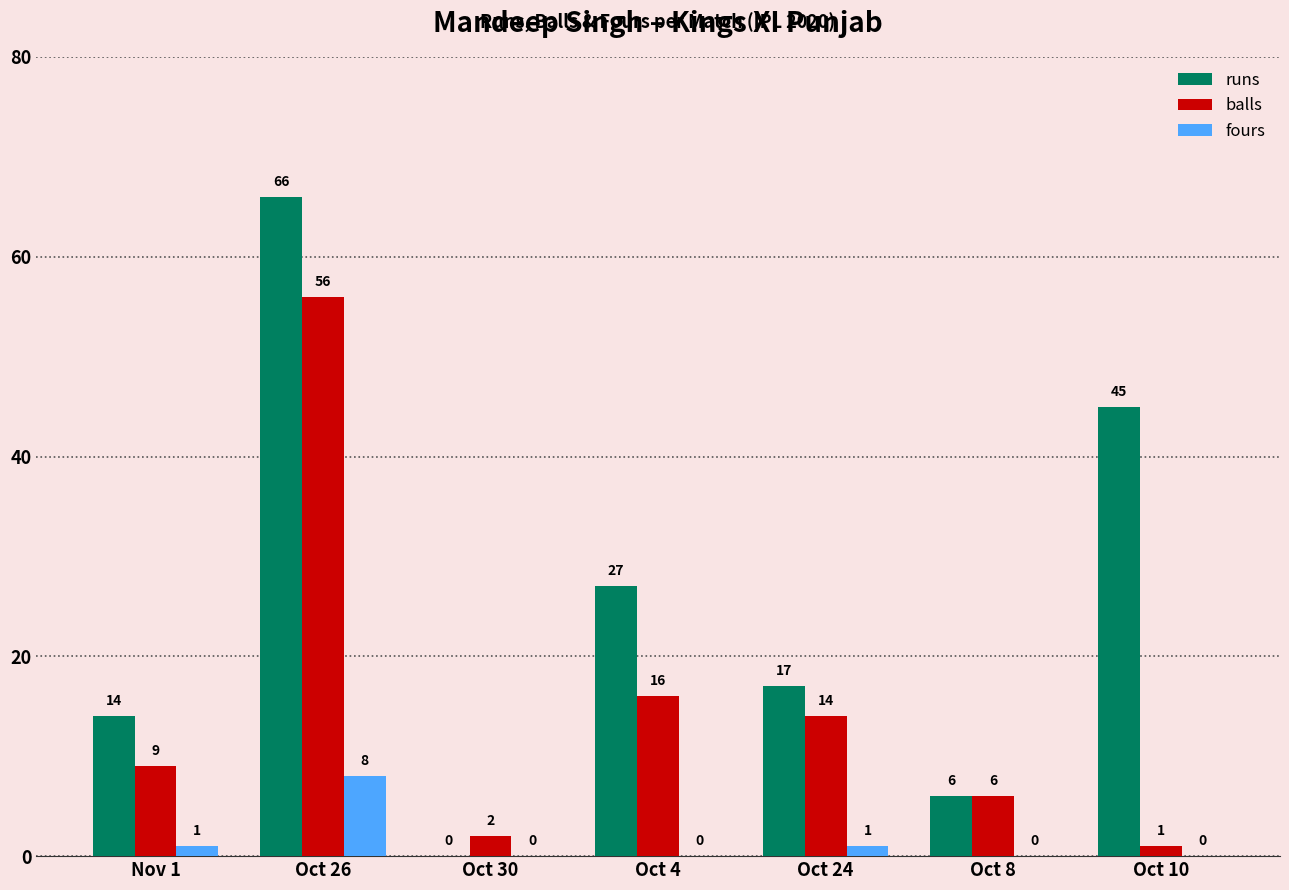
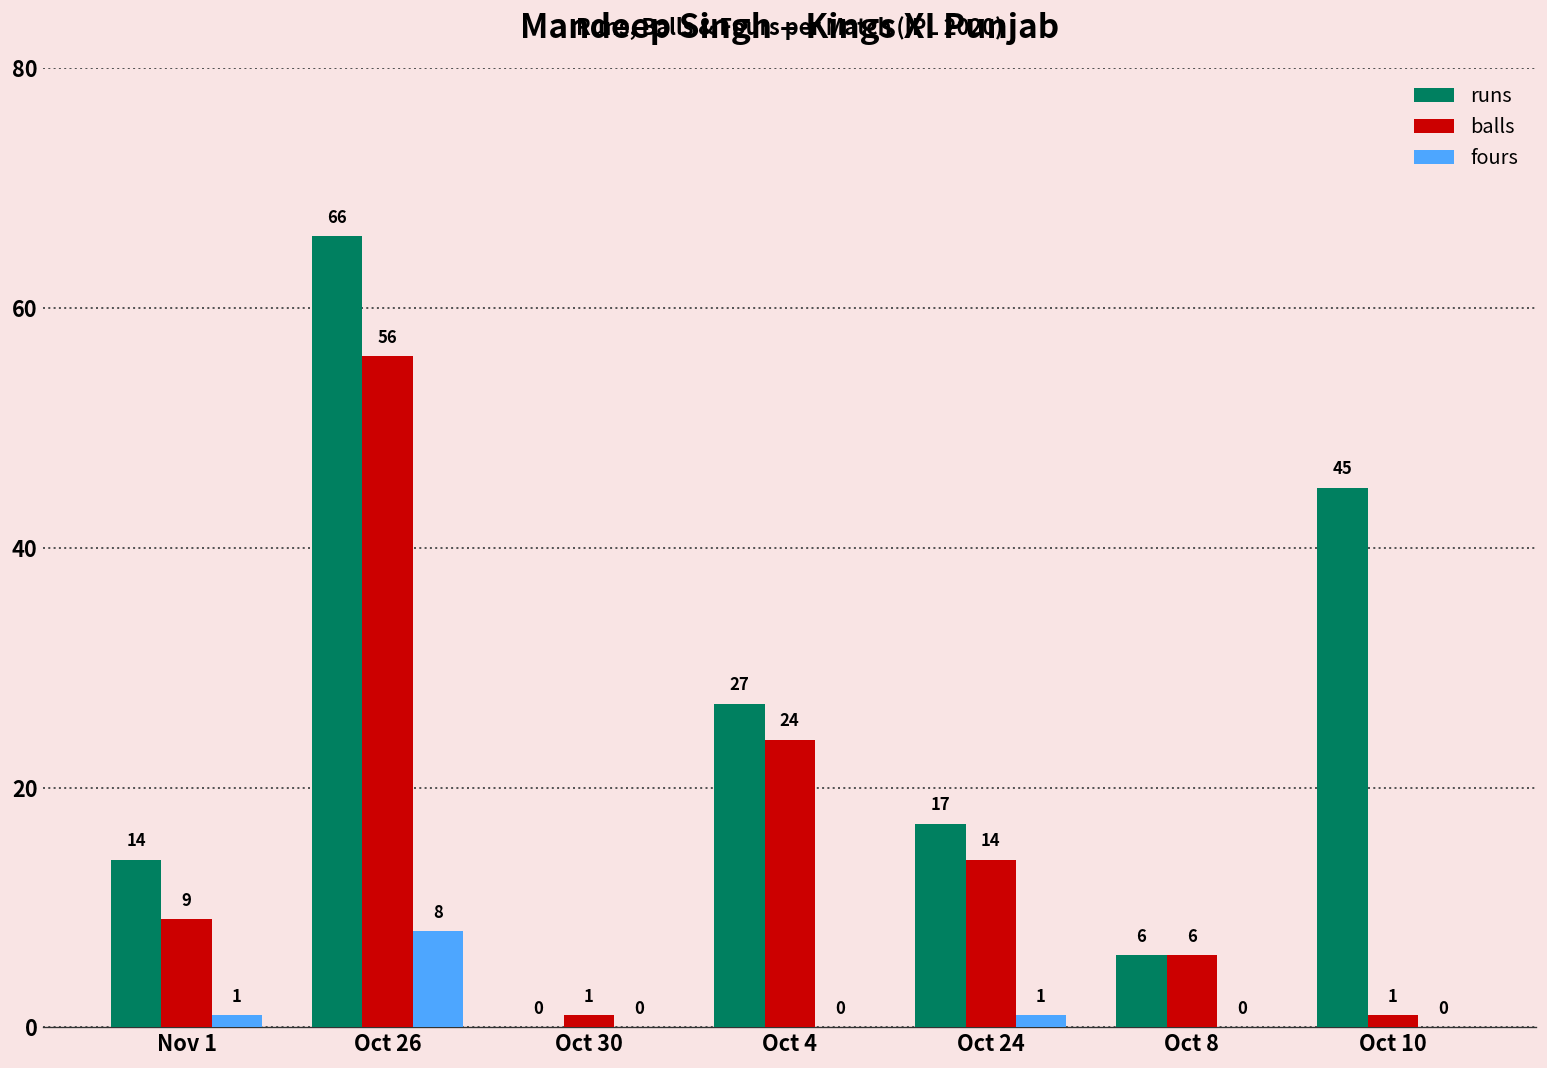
  {
    "runs": {
      "Nov 1": 14,
      "Oct 26": 66,
      "Oct 30": 0,
      "Oct 4": 27,
      "Oct 24": 17,
      "Oct 8": 6,
      "Oct 10": 45
    },
    "balls": {
      "Nov 1": 9,
      "Oct 26": 56,
-     "Oct 30": 2,
-     "Oct 4": 16,
+     "Oct 30": 1,
+     "Oct 4": 24,
      "Oct 24": 14,
      "Oct 8": 6,
      "Oct 10": 1
    },
    "fours": {
      "Nov 1": 1,
      "Oct 26": 8,
      "Oct 30": 0,
      "Oct 4": 0,
      "Oct 24": 1,
      "Oct 8": 0,
      "Oct 10": 0
    }
  }
